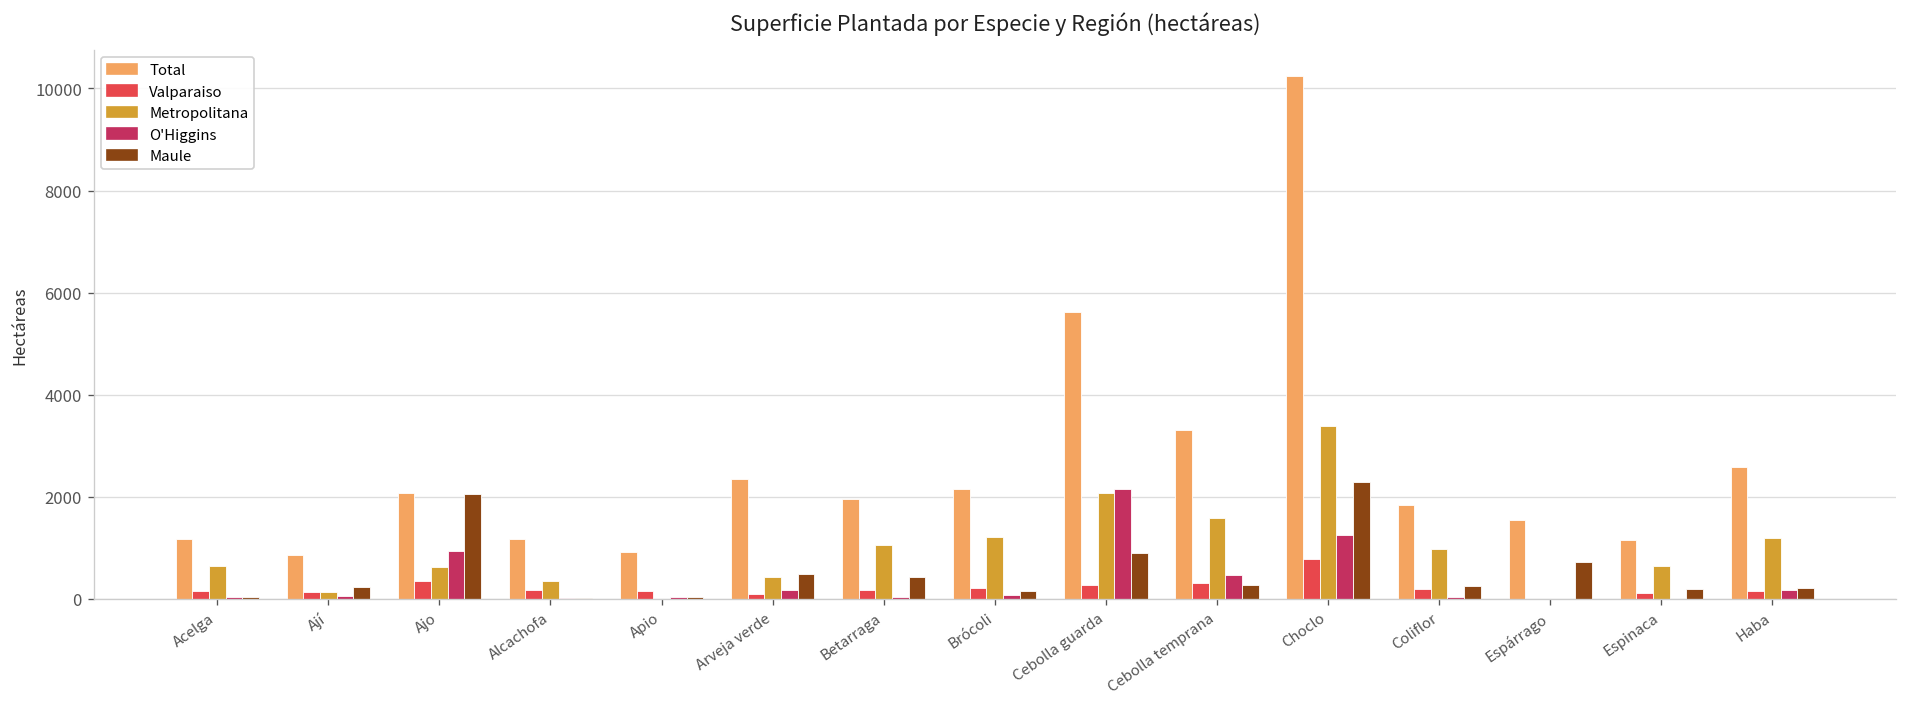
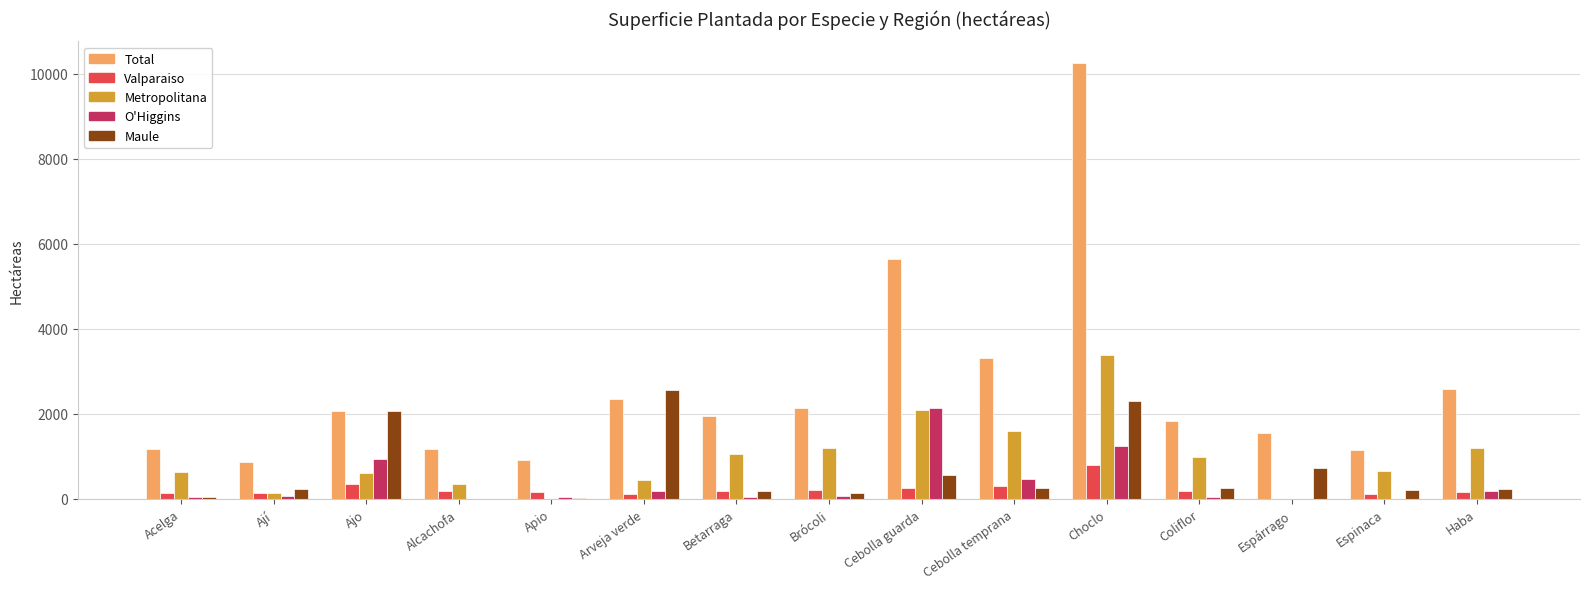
  {
    "Maule": {
      "Ají": 200,
      "Ajo": 2100,
-     "Arveja verde": 500,
-     "Betarraga": 400,
+     "Arveja verde": 2500,
+     "Betarraga": 200,
      "Brócoli": 100,
-     "Cebolla guarda": 900,
+     "Cebolla guarda": 600,
      "Cebolla temprana": 300,
      "Choclo": 2300,
      "Coliflor": 300,
      "Espárrago": 700,
      "Espinaca": 200,
      "Haba": 200
    }
  }
